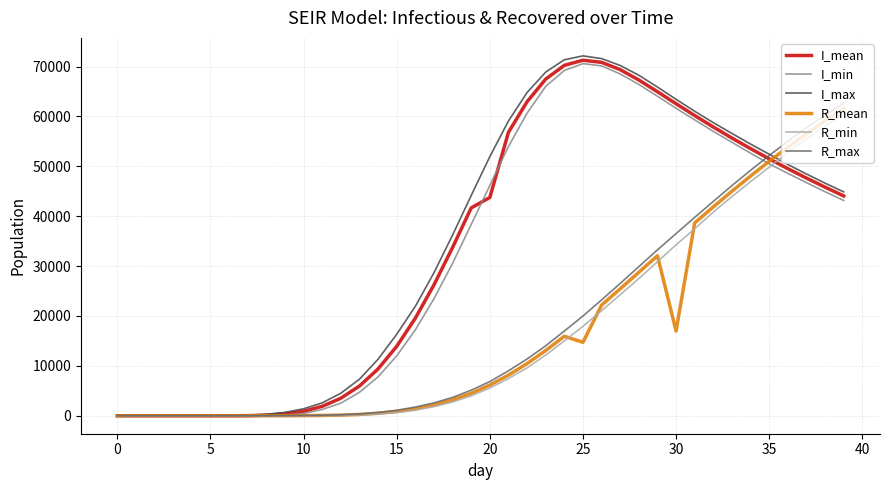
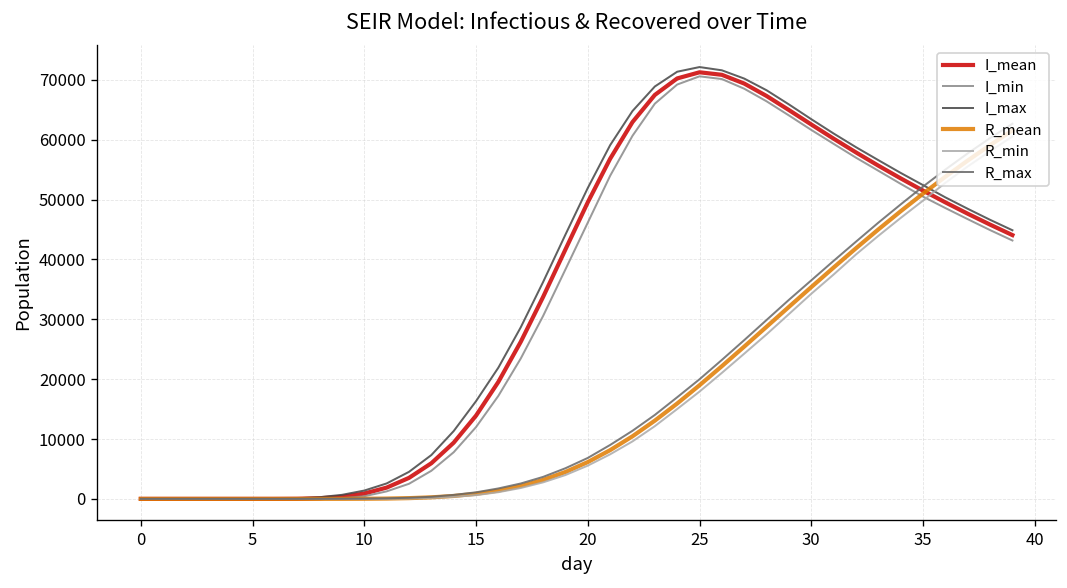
  {
    "I_mean": {
      "15": 14000,
-     "20": 44000,
+     "20": 50000,
      "25": 71000,
      "30": 63000,
      "35": 51000
    },
    "R_mean": {
      "20": 6000,
-     "25": 15000,
-     "30": 17000
+     "25": 19000,
+     "30": 35000
    }
  }
